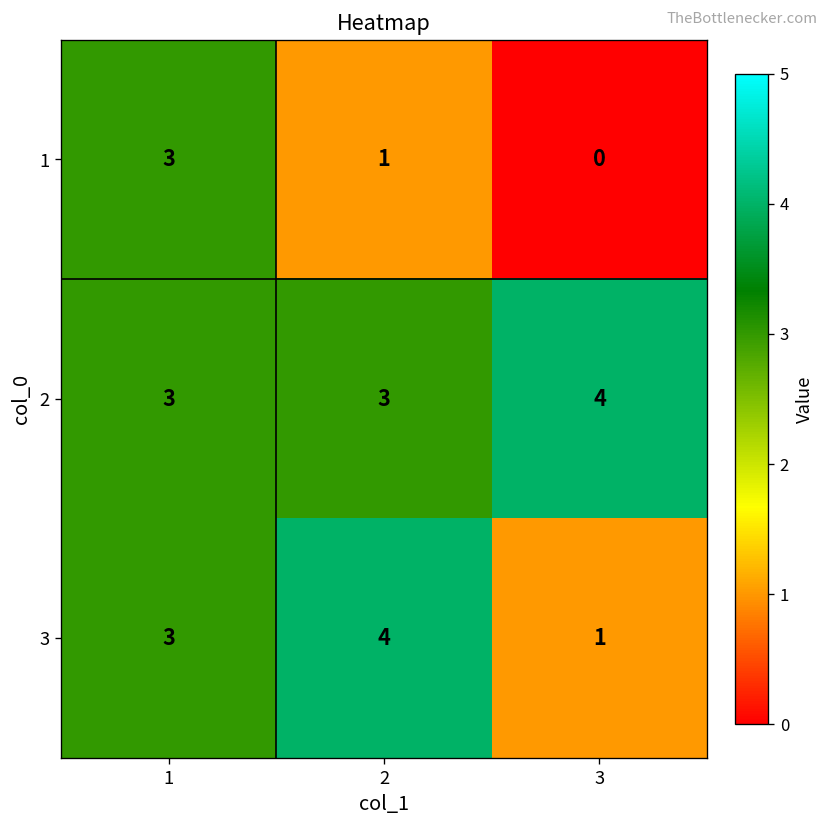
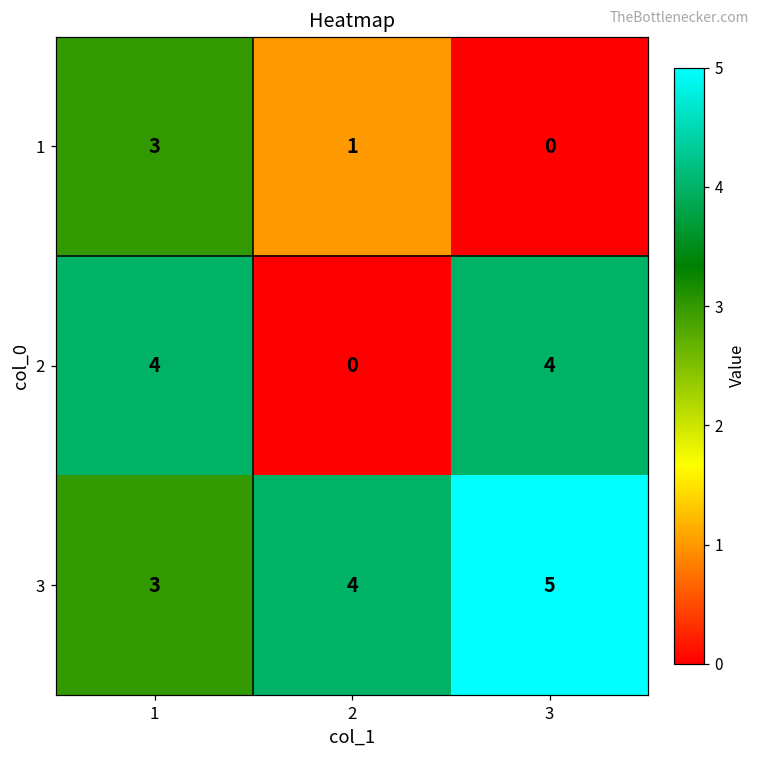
  {
    "1": {
      "1": 3,
      "2": 1,
      "3": 0
    },
    "2": {
-     "1": 3,
-     "2": 3,
+     "1": 4,
+     "2": 0,
      "3": 4
    },
    "3": {
      "1": 3,
      "2": 4,
-     "3": 1
+     "3": 5
    }
  }
